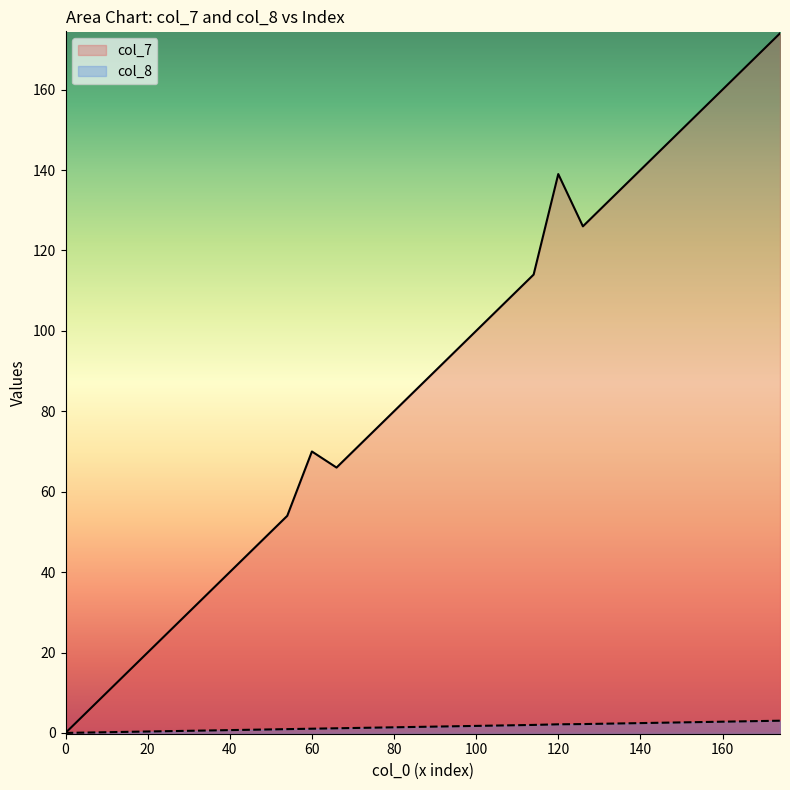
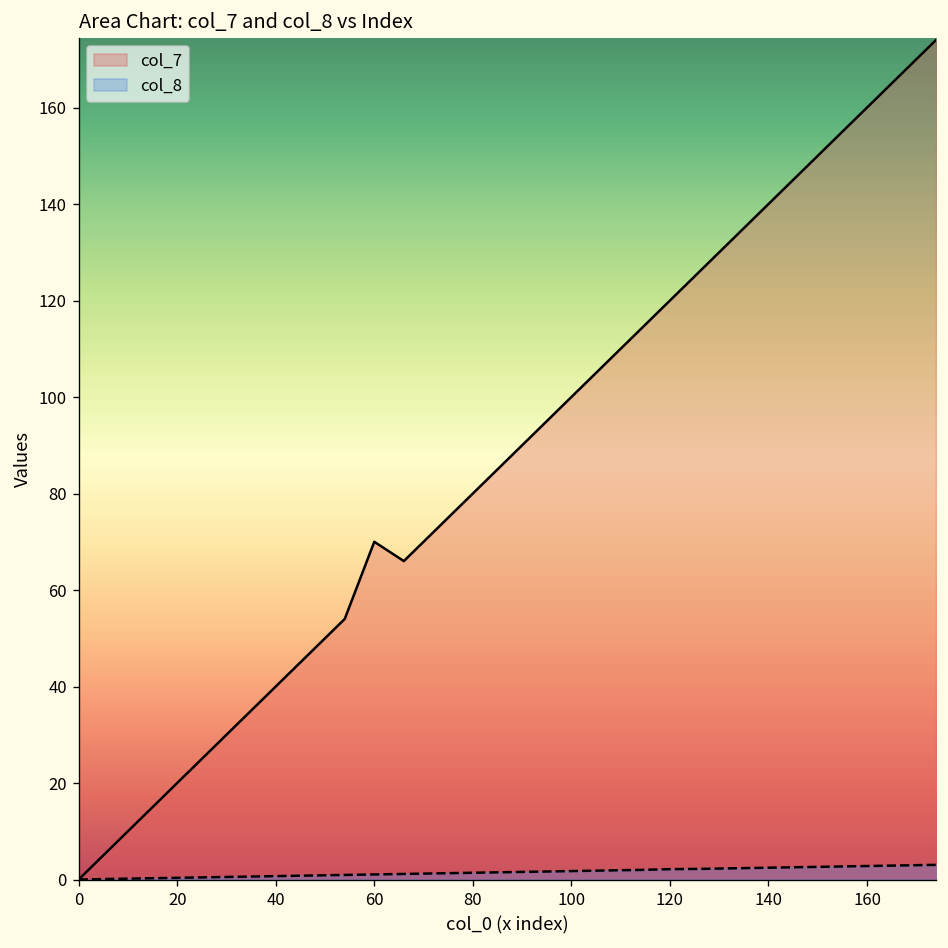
  {
    "col_7": {
      "60": 70,
-     "120": 139
+     "120": 120
    },
    "col_8": {
      "60": 1,
      "120": 2
    }
  }
